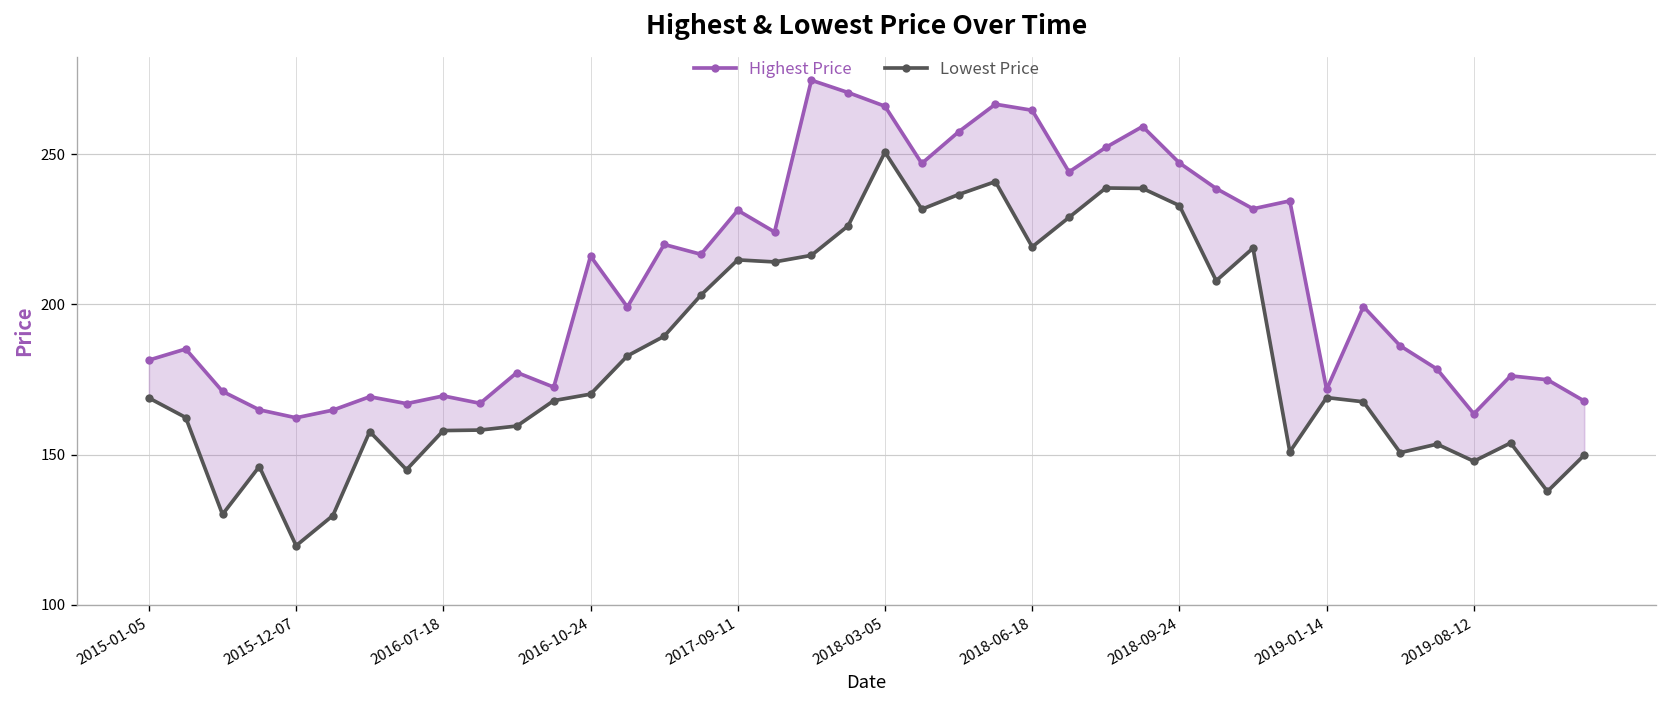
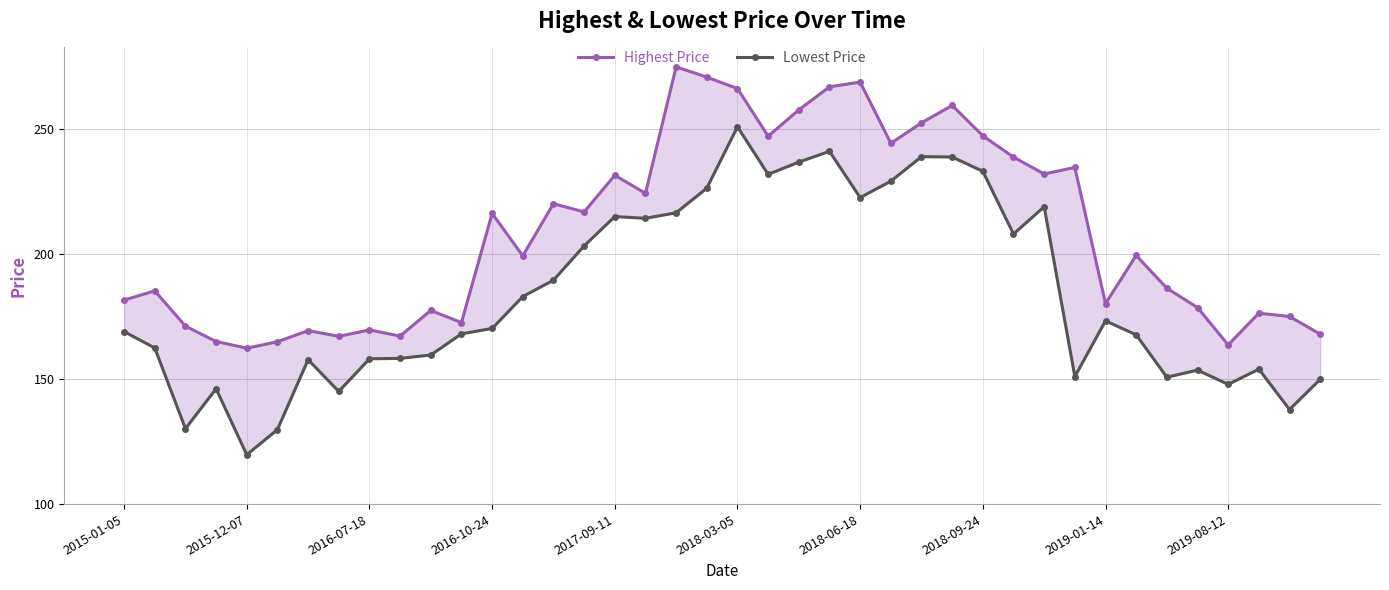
  {
    "Highest Price": {
      "2015-01-05": 181,
      "2015-12-07": 162,
      "2016-07-18": 170,
      "2016-10-24": 216,
      "2017-09-11": 231,
      "2018-03-05": 266,
-     "2018-06-18": 265,
+     "2018-06-18": 269,
      "2018-09-24": 247,
-     "2019-01-14": 172,
+     "2019-01-14": 180,
      "2019-08-12": 164
    },
    "Lowest Price": {
      "2015-01-05": 169,
      "2015-12-07": 120,
      "2016-07-18": 158,
      "2016-10-24": 170,
      "2017-09-11": 215,
      "2018-03-05": 251,
-     "2018-06-18": 219,
+     "2018-06-18": 222,
      "2018-09-24": 233,
-     "2019-01-14": 169,
+     "2019-01-14": 173,
      "2019-08-12": 148
    }
  }
